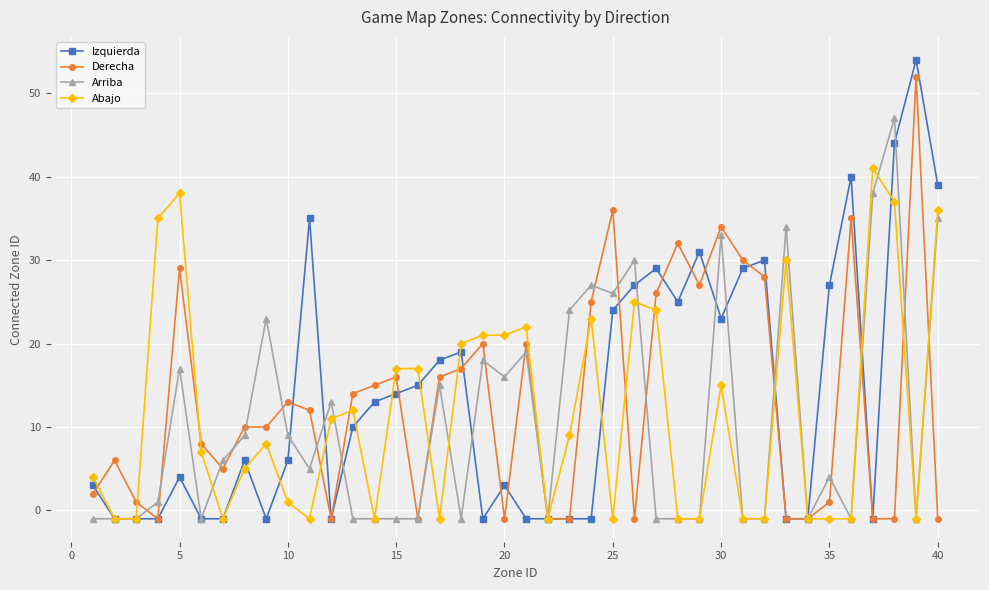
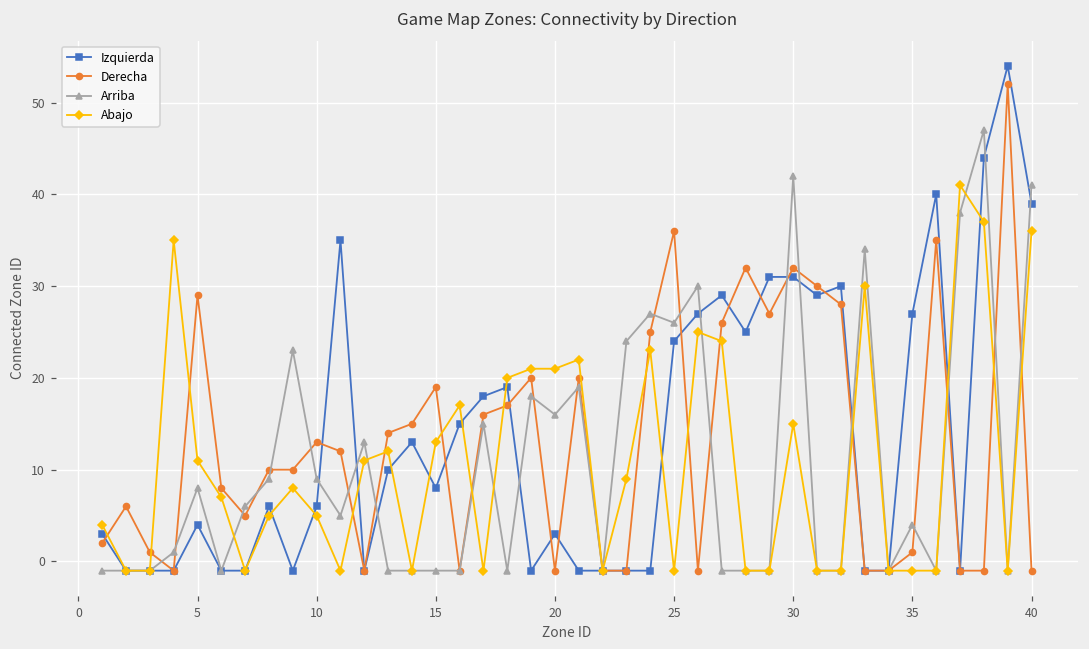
  {
    "Izquierda": {
      "5": 4,
      "10": 6,
-     "15": 14,
+     "15": 8,
      "20": 3,
      "25": 24,
-     "30": 23,
+     "30": 31,
      "35": 27,
      "40": 39
    },
    "Derecha": {
      "5": 29,
      "10": 13,
-     "15": 16,
+     "15": 19,
      "20": -1,
      "25": 36,
-     "30": 34,
+     "30": 32,
      "35": 1,
      "40": -1
    },
    "Arriba": {
-     "5": 17,
+     "5": 8,
      "10": 9,
      "15": -1,
      "20": 16,
      "25": 26,
-     "30": 33,
+     "30": 42,
      "35": 4,
-     "40": 35
+     "40": 41
    },
    "Abajo": {
-     "5": 38,
-     "10": 1,
-     "15": 17,
+     "5": 11,
+     "10": 5,
+     "15": 13,
      "20": 21,
      "25": -1,
      "30": 15,
      "35": -1,
      "40": 36
    }
  }
